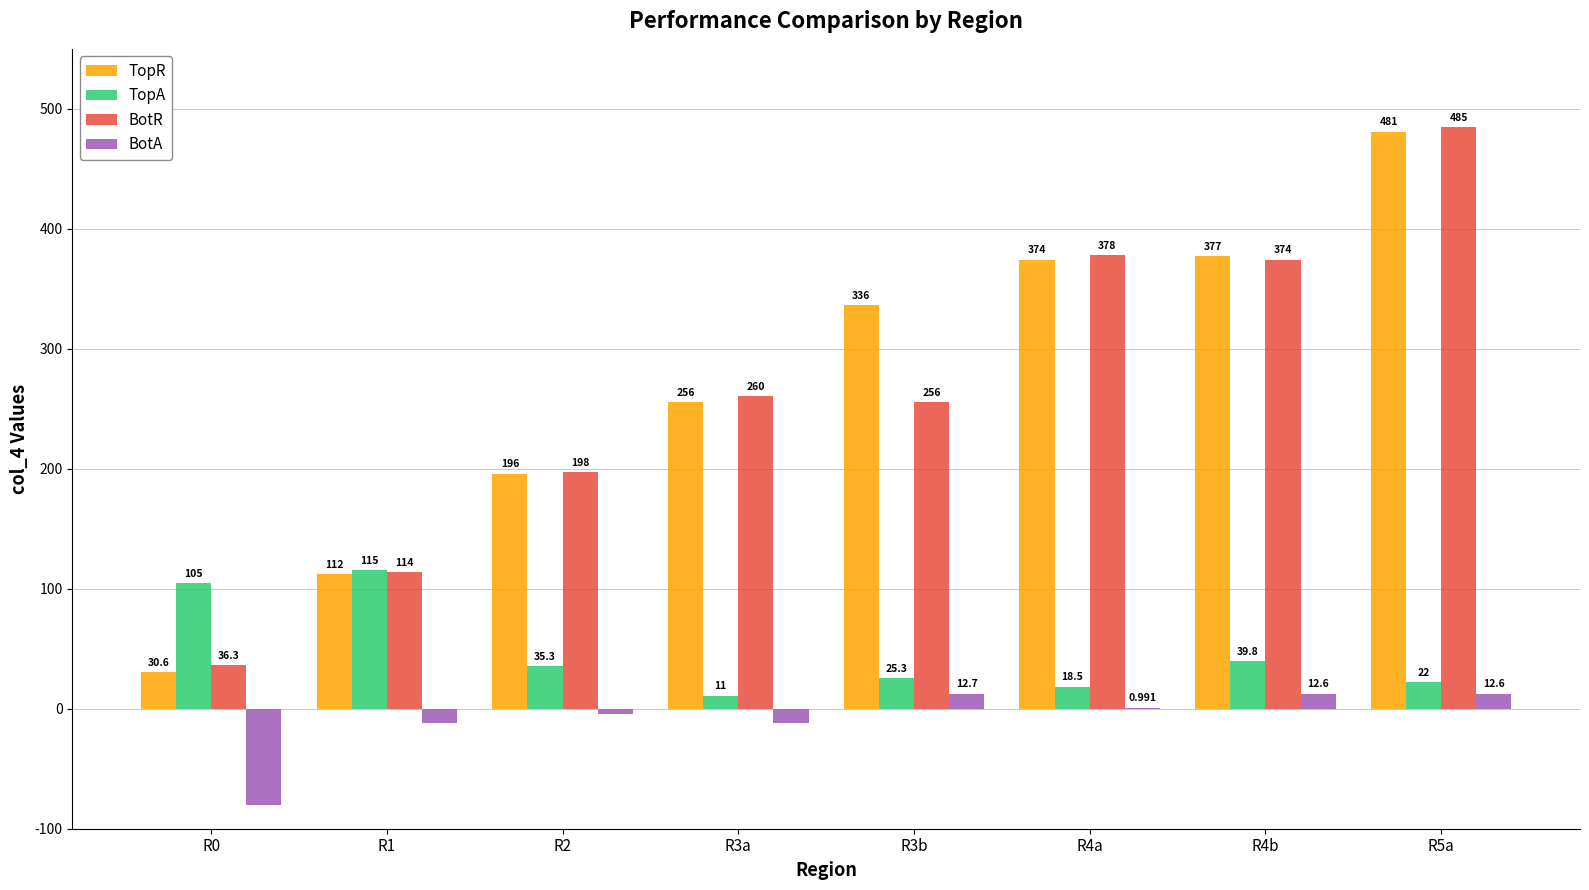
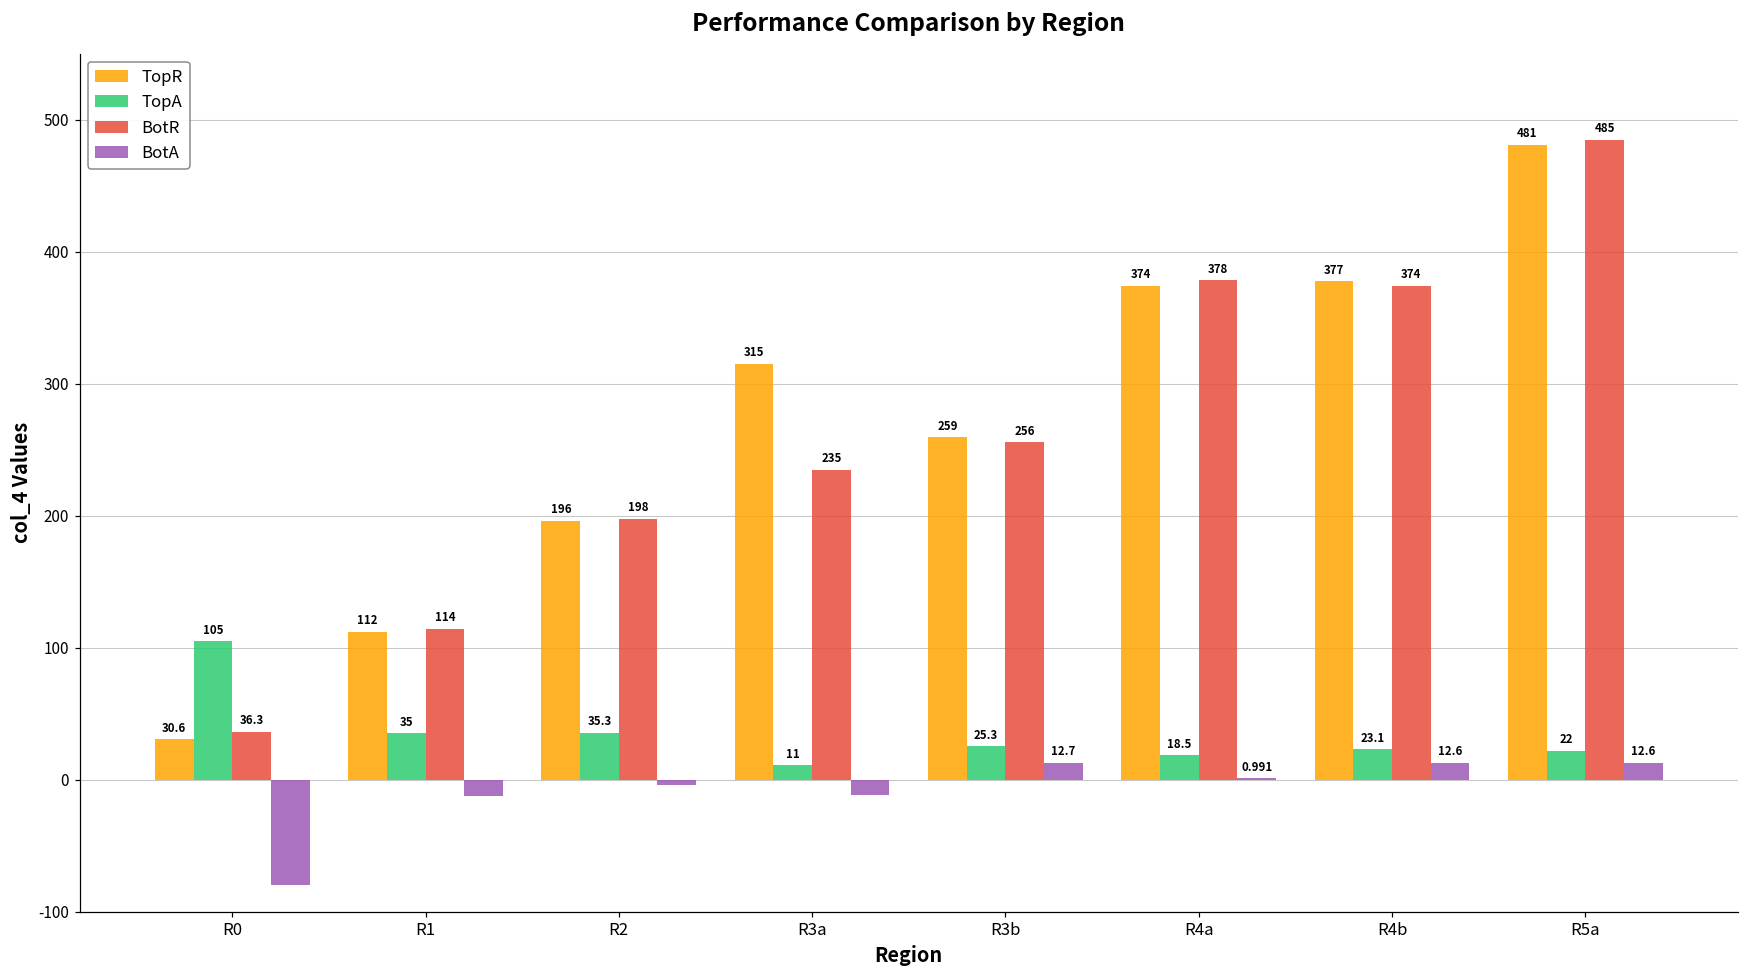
  {
    "TopR": {
      "R0": 30.6,
      "R1": 112,
      "R2": 196,
-     "R3a": 256,
-     "R3b": 336,
+     "R3a": 315,
+     "R3b": 259,
      "R4a": 374,
      "R4b": 377,
      "R5a": 481
    },
    "TopA": {
      "R0": 105,
-     "R1": 115,
+     "R1": 35,
      "R2": 35.3,
      "R3a": 11,
      "R3b": 25.3,
      "R4a": 18.5,
-     "R4b": 39.8,
+     "R4b": 23.1,
      "R5a": 22
    },
    "BotR": {
      "R0": 36.3,
      "R1": 114,
      "R2": 198,
-     "R3a": 260,
+     "R3a": 235,
      "R3b": 256,
      "R4a": 378,
      "R4b": 374,
      "R5a": 485
    },
    "BotA": {
      "R3b": 12.7,
      "R4a": 0.991,
      "R4b": 12.6,
      "R5a": 12.6
    }
  }
